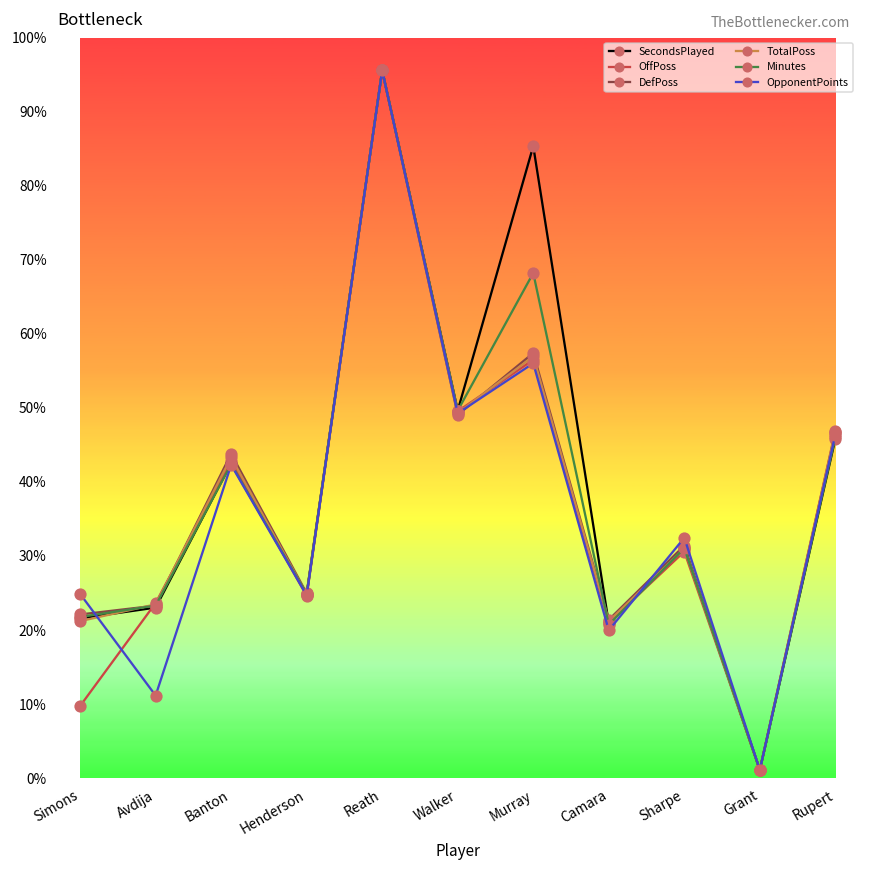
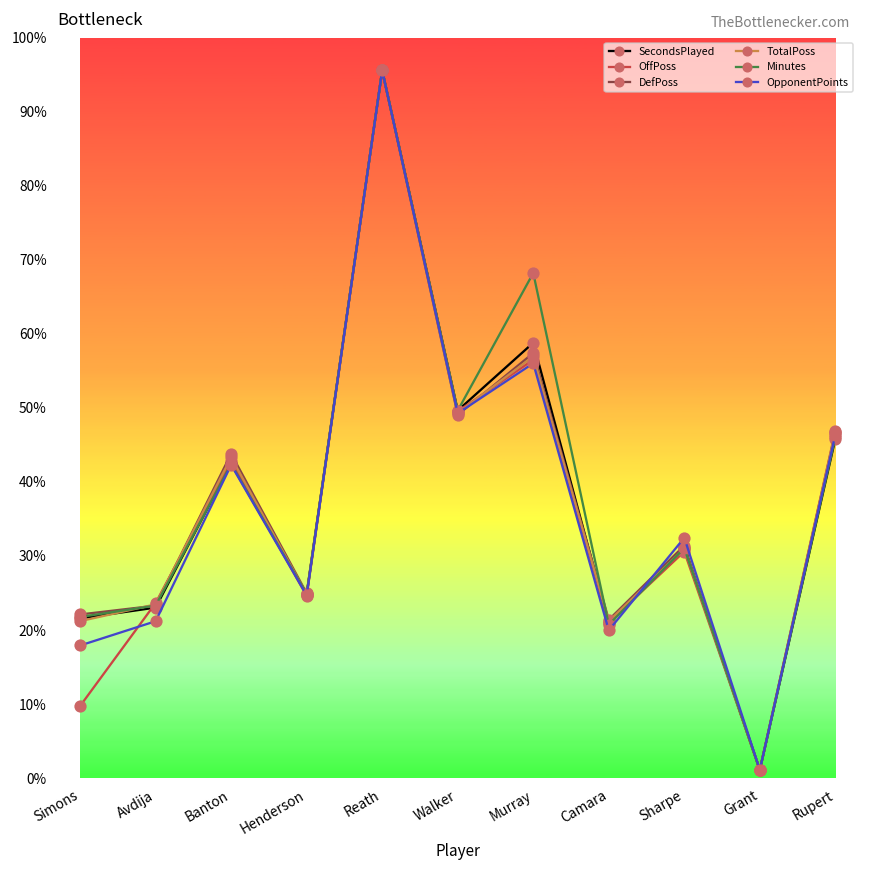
  {
    "SecondsPlayed": {
-     "Murray": "85%"
+     "Murray": "59%"
    },
    "OffPoss": {
      "Simons": "10%",
      "Murray": "56%",
      "Sharpe": "31%"
    },
    "DefPoss": {
      "Banton": "44%",
      "Murray": "57%"
    },
    "TotalPoss": {
      "Simons": "21%",
      "Banton": "43%",
      "Murray": "57%"
    },
    "Minutes": {
      "Murray": "68%"
    },
    "OpponentPoints": {
-     "Simons": "25%",
-     "Avdija": "11%",
+     "Simons": "18%",
+     "Avdija": "21%",
      "Murray": "56%",
      "Camara": "20%",
      "Sharpe": "32%"
    }
  }
